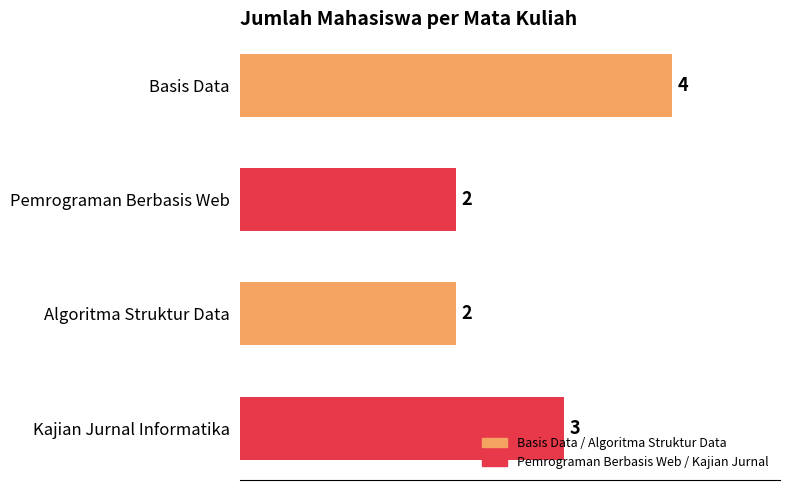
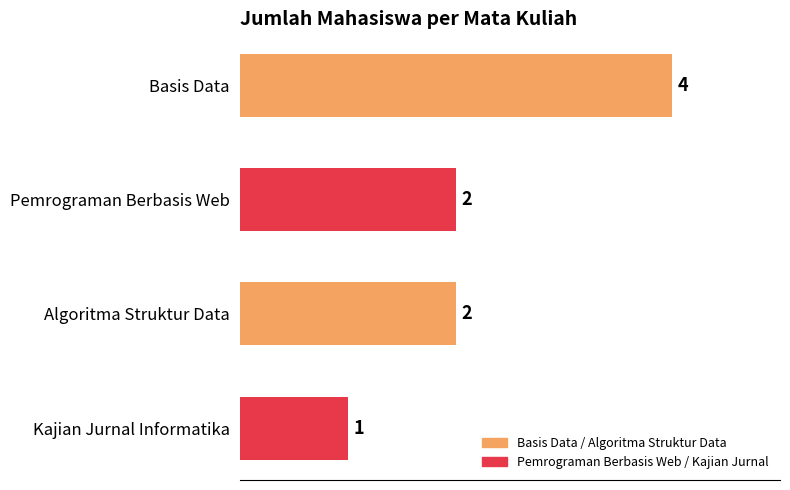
  {
    "Basis Data": 4,
    "Pemrograman Berbasis Web": 2,
    "Algoritma Struktur Data": 2,
-   "Kajian Jurnal Informatika": 3
+   "Kajian Jurnal Informatika": 1
  }
